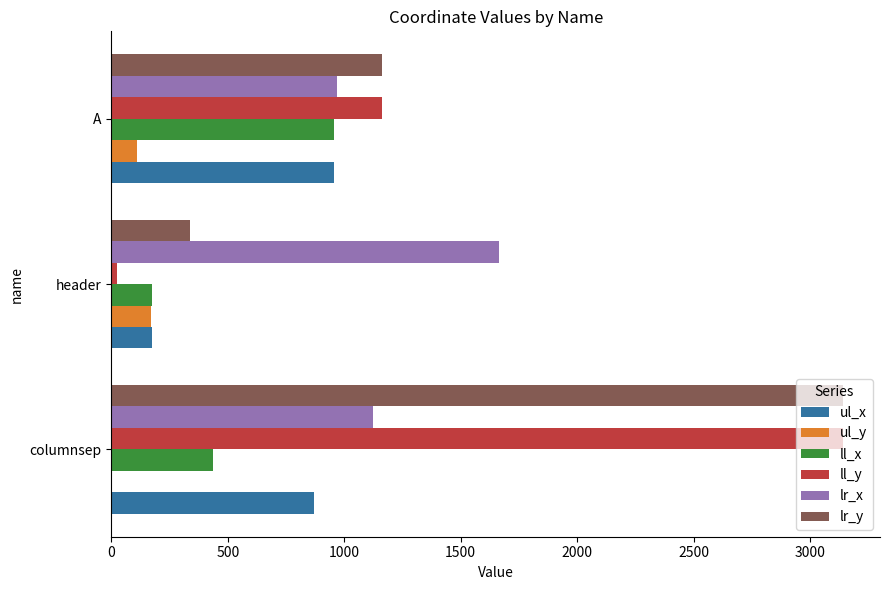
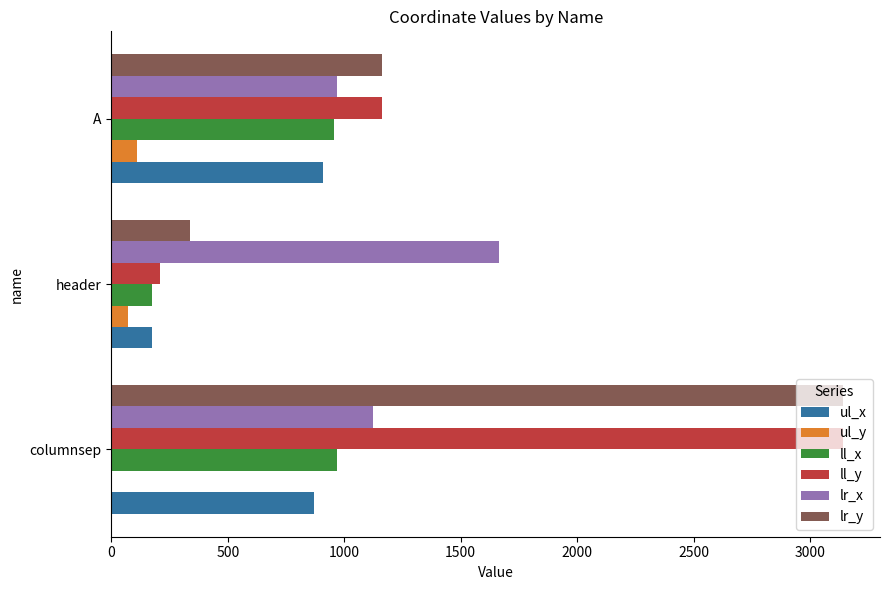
  {
    "ul_x": {
-     "A": 960,
+     "A": 910,
      "header": 170,
      "columnsep": 870
    },
    "ul_y": {
      "A": 110,
-     "header": 170,
+     "header": 70,
      "columnsep": 0
    },
    "ll_x": {
      "A": 960,
      "header": 170,
-     "columnsep": 440
+     "columnsep": 970
    },
    "ll_y": {
      "A": 1160,
-     "header": 30
+     "header": 210
    },
    "lr_x": {
      "A": 970,
      "header": 1670,
      "columnsep": 1120
    },
    "lr_y": {
      "A": 1160,
      "header": 340
    }
  }
